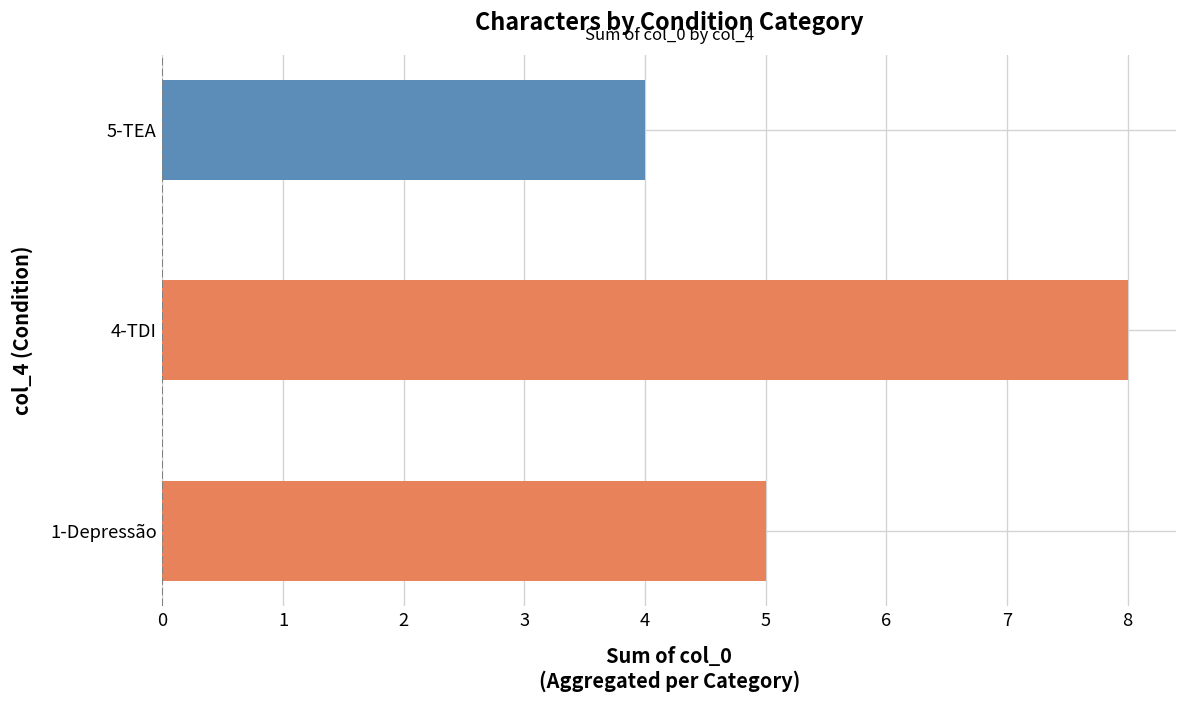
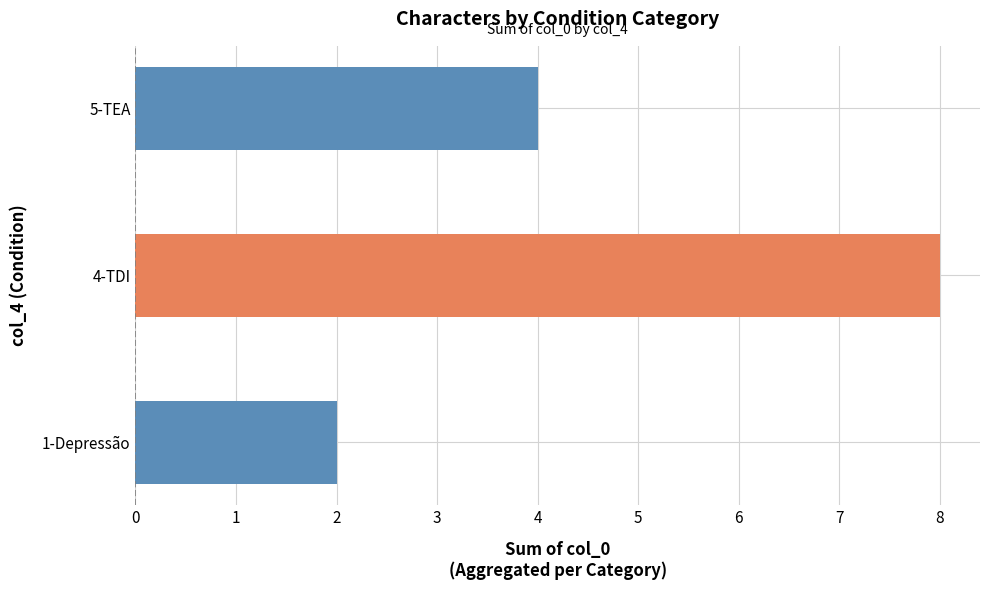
  {
    "5-TEA": 4,
    "4-TDI": 8,
-   "1-Depressão": 5
+   "1-Depressão": 2
  }
